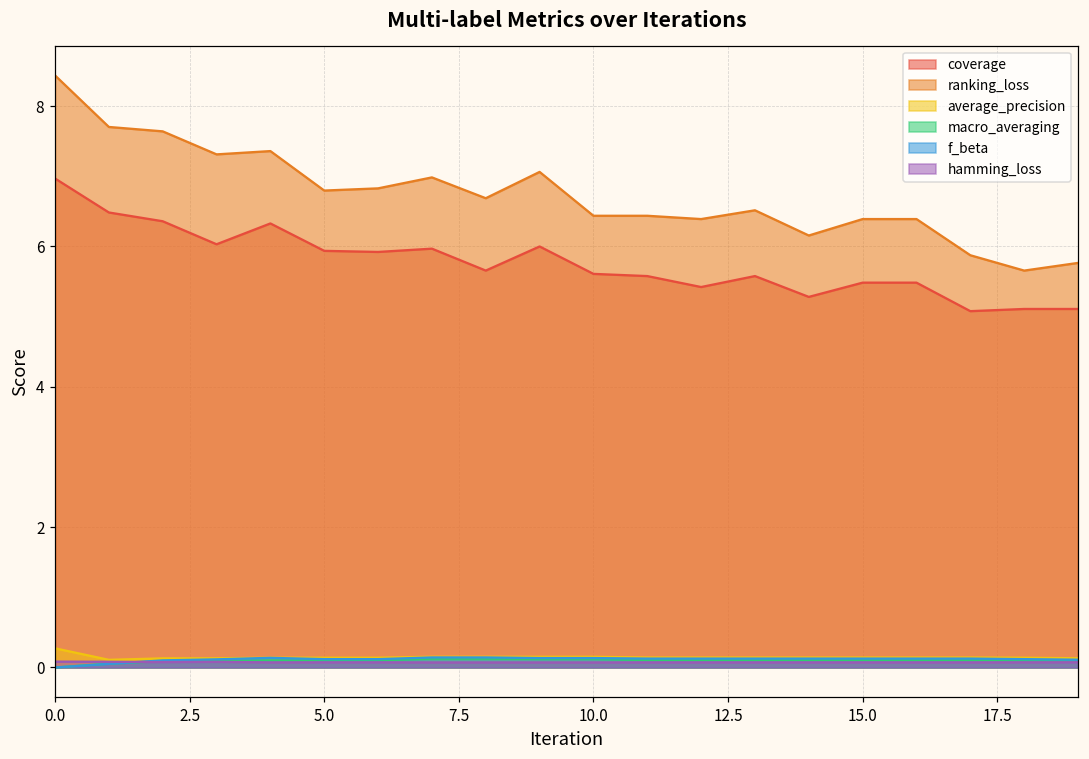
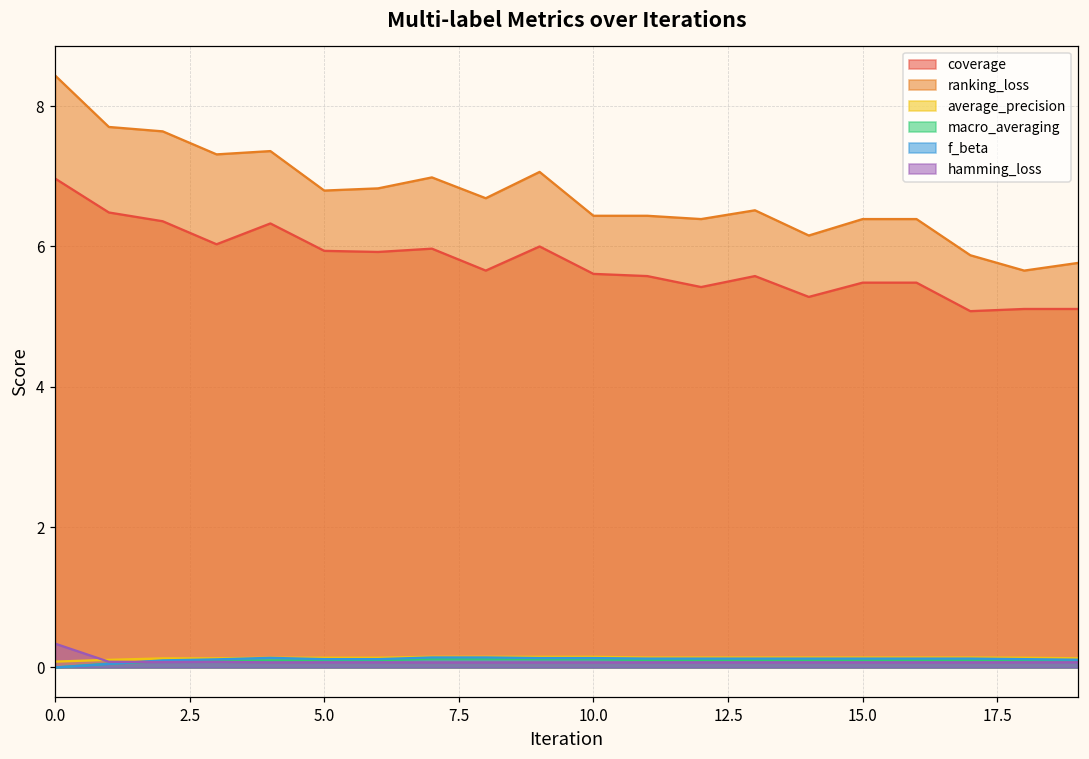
  {
    "average_precision": {
-     "0.0": 0.3
+     "0.0": 0.1
    },
    "hamming_loss": {
-     "0.0": 0.1,
+     "0.0": 0.3,
      "10.0": 0.1
    }
  }
